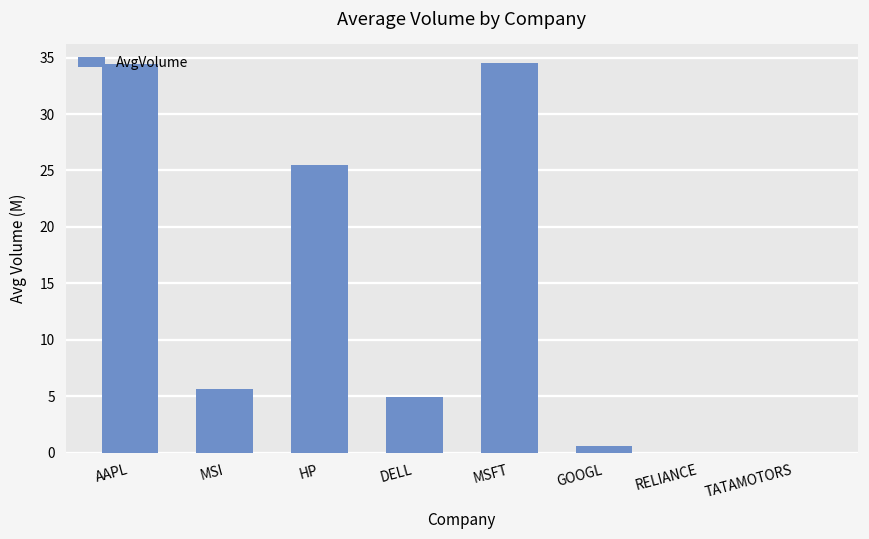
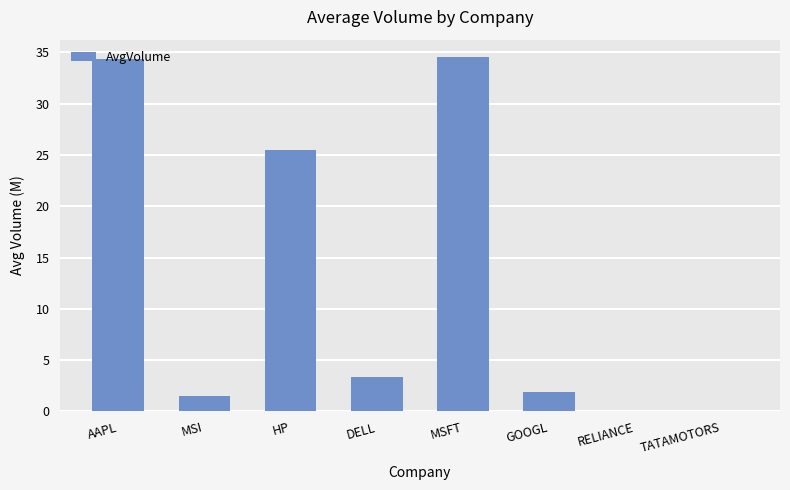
  {
    "AAPL": 34.4,
-   "MSI": 5.6,
+   "MSI": 1.5,
    "HP": 25.5,
-   "DELL": 5.0,
+   "DELL": 3.4,
    "MSFT": 34.5,
-   "GOOGL": 0.6,
+   "GOOGL": 1.9,
    "RELIANCE": 0.0,
    "TATAMOTORS": 0.0
  }
